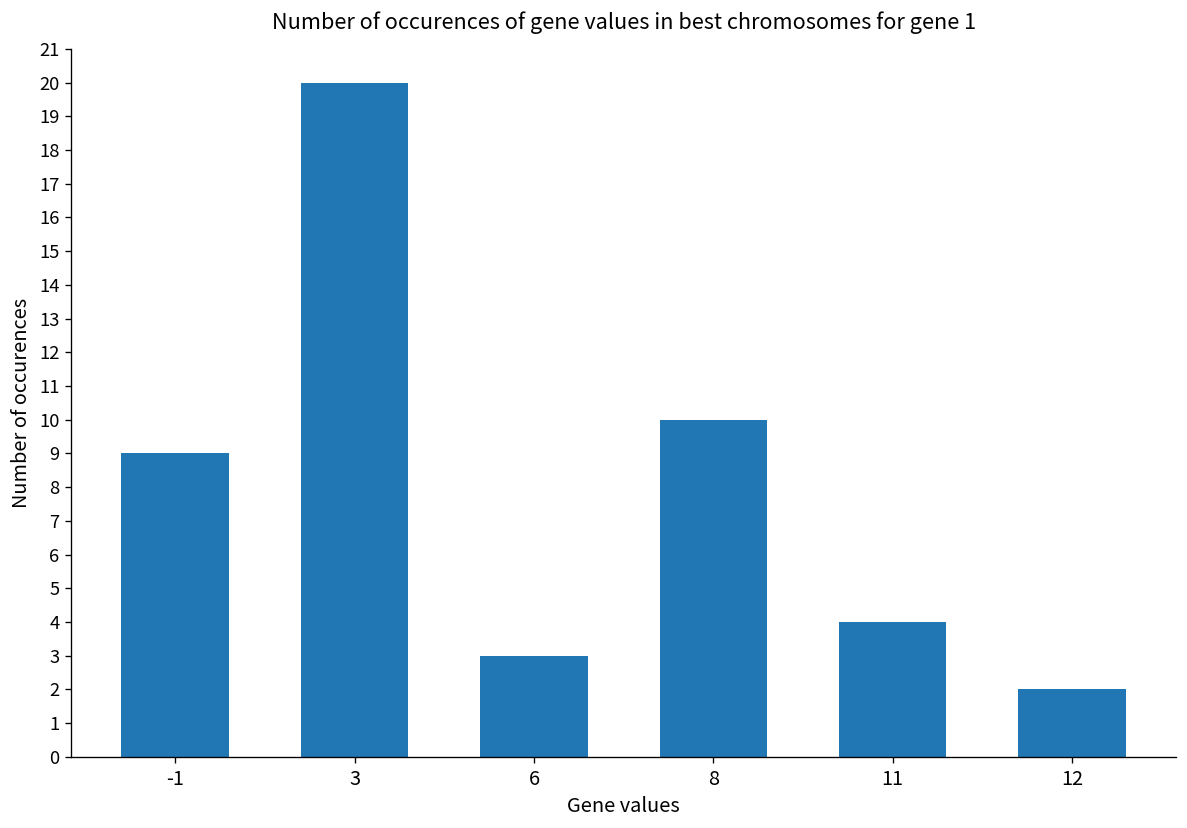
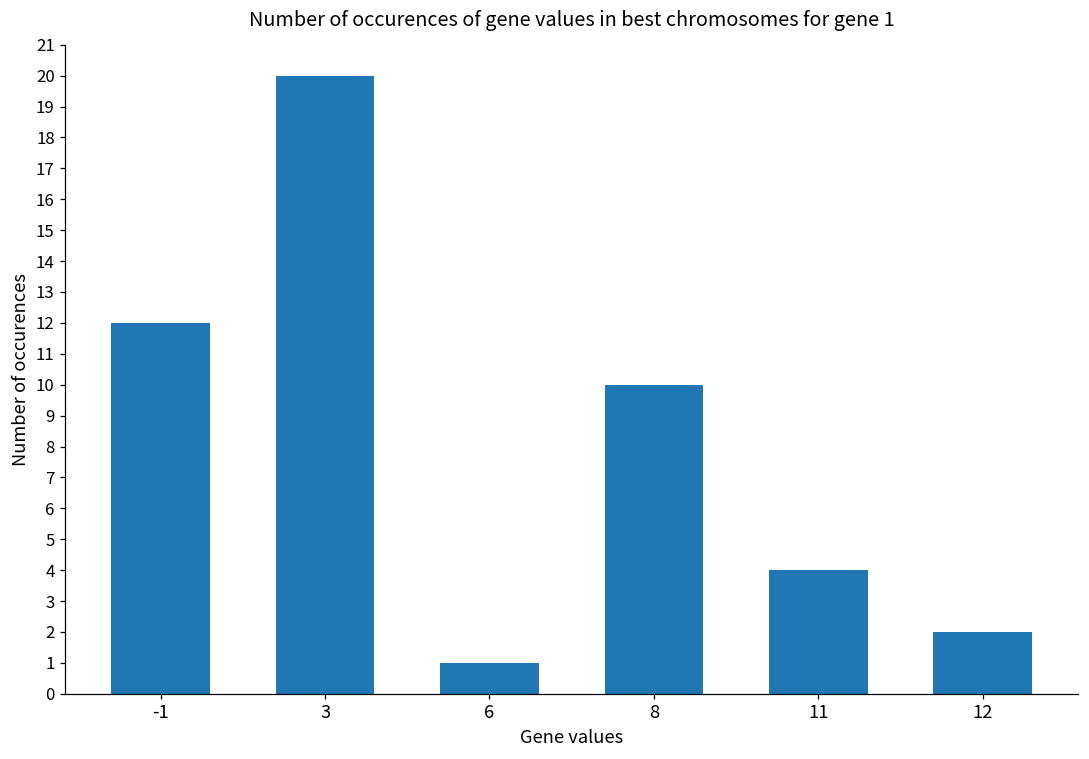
  {
-   "-1": 9,
+   "-1": 12,
    "3": 20,
-   "6": 3,
+   "6": 1,
    "8": 10,
    "11": 4,
    "12": 2
  }
